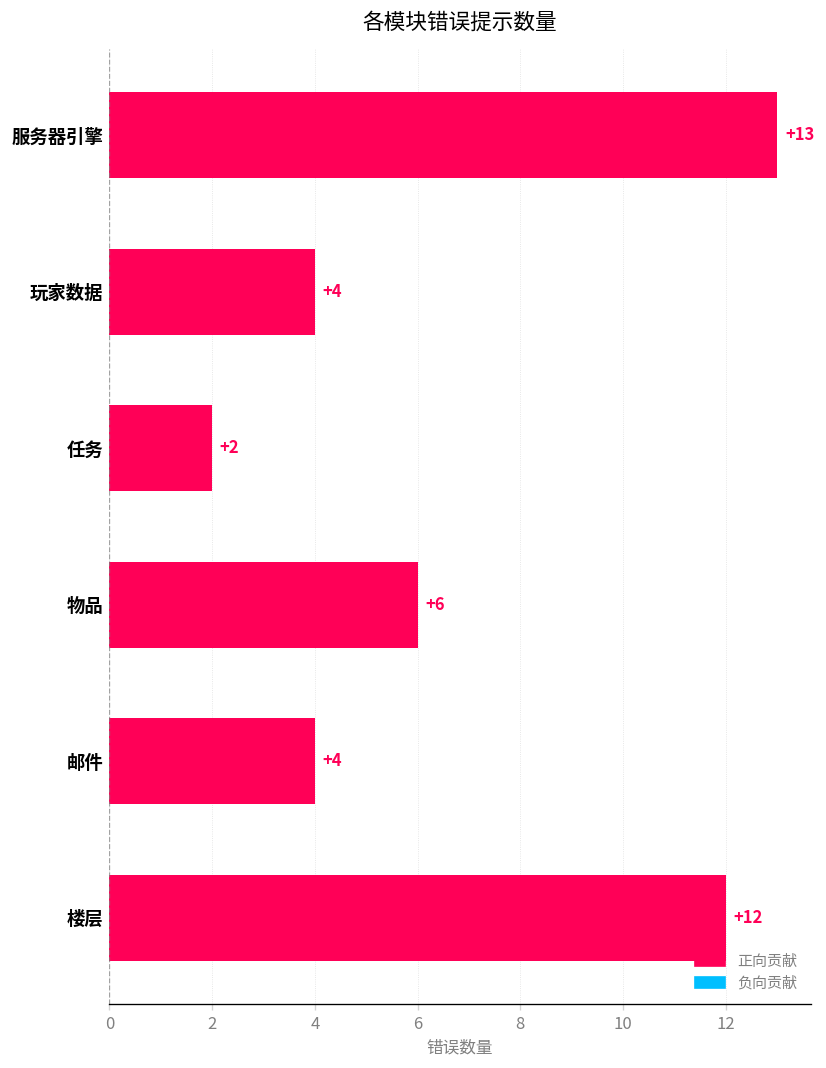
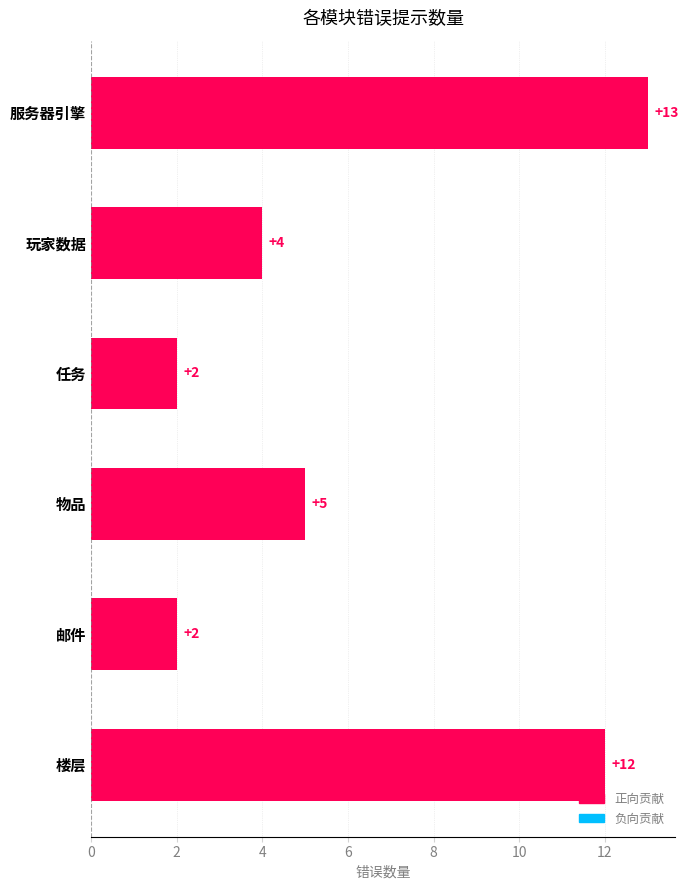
  {
    "服务器引擎": "+13",
    "玩家数据": "+4",
    "任务": "+2",
-   "物品": "+6",
-   "邮件": "+4",
+   "物品": "+5",
+   "邮件": "+2",
    "楼层": "+12"
  }
